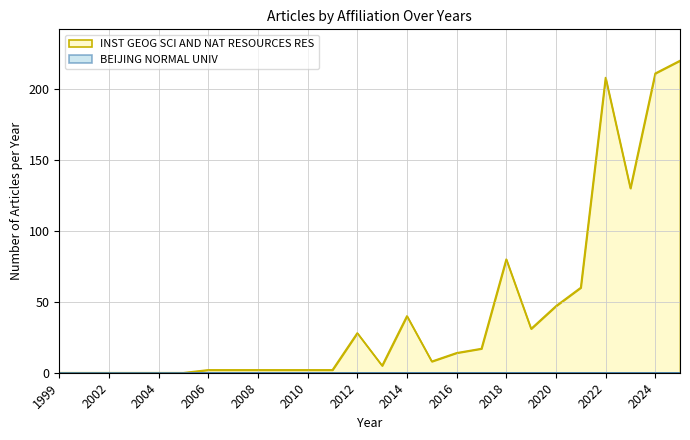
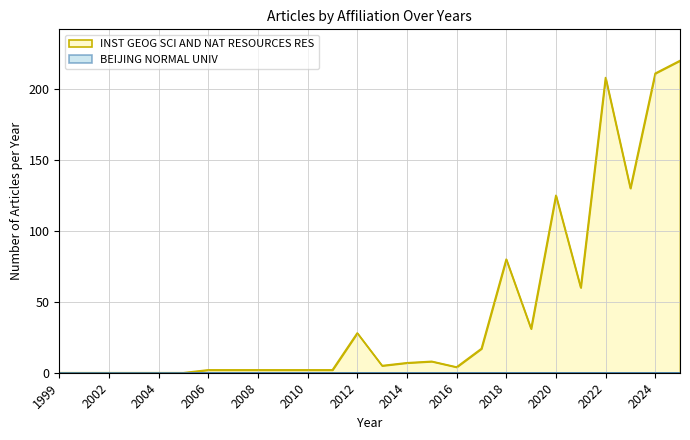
  {
    "INST GEOG SCI AND NAT RESOURCES RES": {
      "2006": 2,
      "2008": 2,
      "2010": 2,
      "2012": 28,
-     "2014": 40,
-     "2016": 14,
+     "2014": 7,
+     "2016": 4,
      "2018": 80,
-     "2020": 47,
+     "2020": 125,
      "2022": 208,
      "2024": 211
    },
    "BEIJING NORMAL UNIV": {
      "2006": 0,
      "2008": 0,
      "2010": 0,
      "2012": 0,
      "2014": 0,
      "2016": 0,
      "2018": 0,
      "2020": 0,
      "2022": 0,
      "2024": 0
    }
  }
